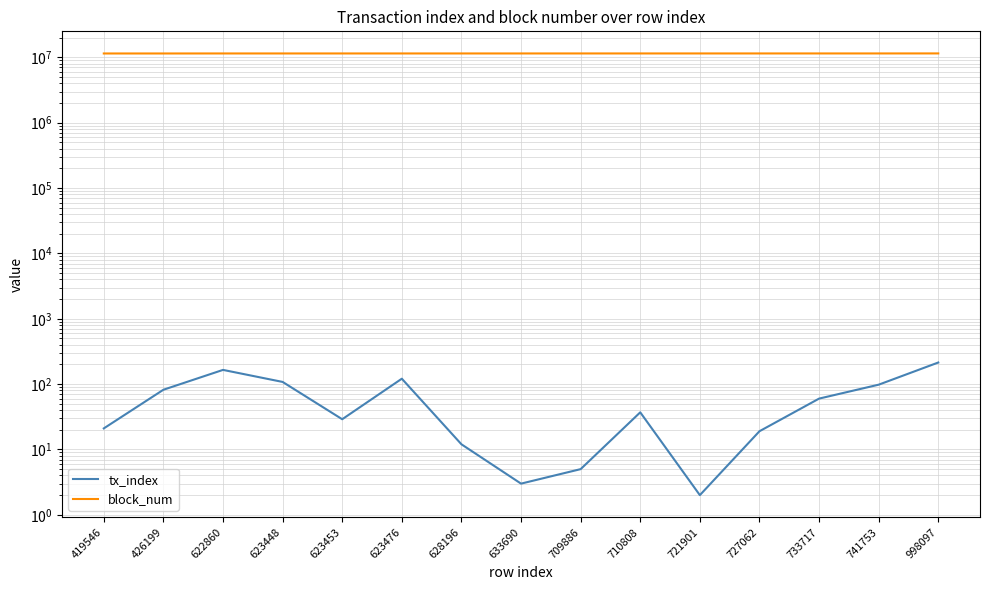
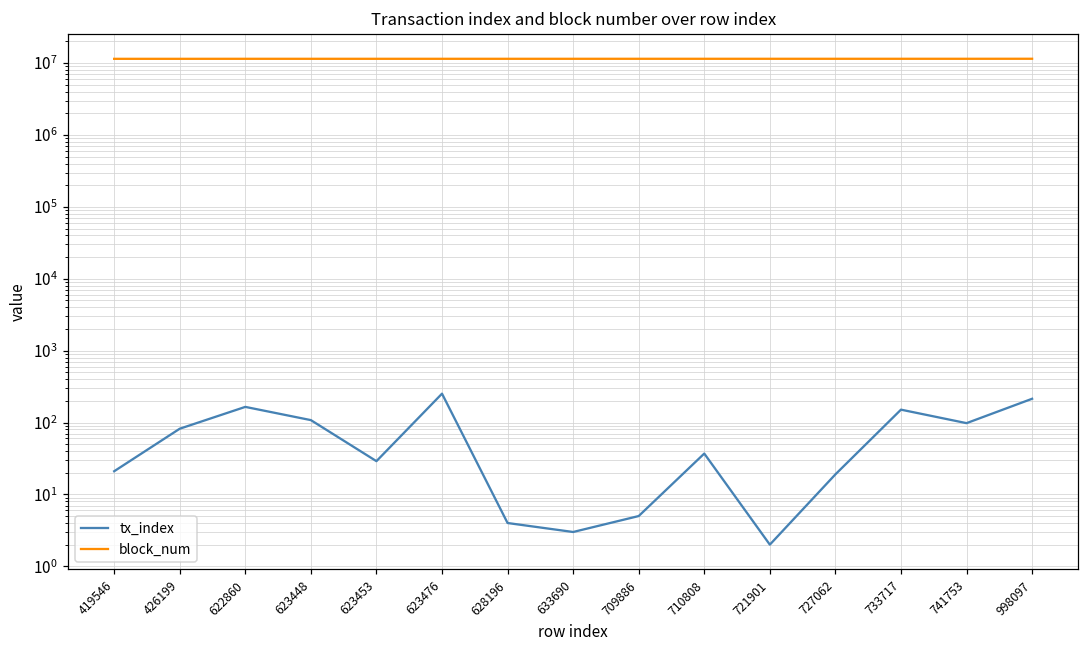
  {
    "tx_index": {
      "419546": 21,
      "426199": 80,
      "622860": 170,
      "623448": 110,
      "623453": 30,
-     "623476": 120,
-     "628196": 12,
+     "623476": 250,
+     "628196": 4,
      "633690": 3,
      "709886": 5,
      "710808": 40,
      "721901": 2,
      "727062": 19,
-     "733717": 60,
+     "733717": 150,
      "741753": 100,
      "998097": 210
    },
    "block_num": {
      "419546": 11000000,
      "426199": 11000000,
      "622860": 11000000,
      "623448": 11000000,
      "623453": 11000000,
      "623476": 11000000,
      "628196": 11000000,
      "633690": 11000000,
      "709886": 11000000,
      "710808": 11000000,
      "721901": 11000000,
      "727062": 11000000,
      "733717": 11000000,
      "741753": 11000000,
      "998097": 11000000
    }
  }
